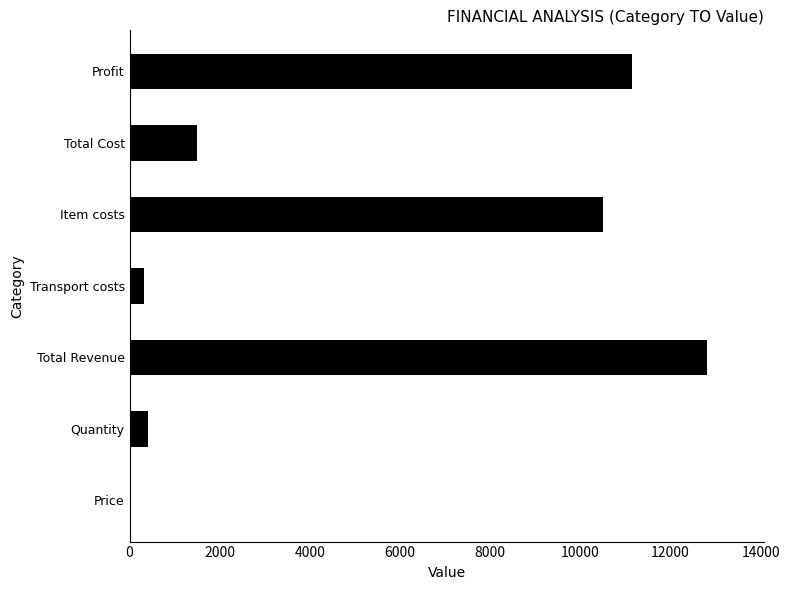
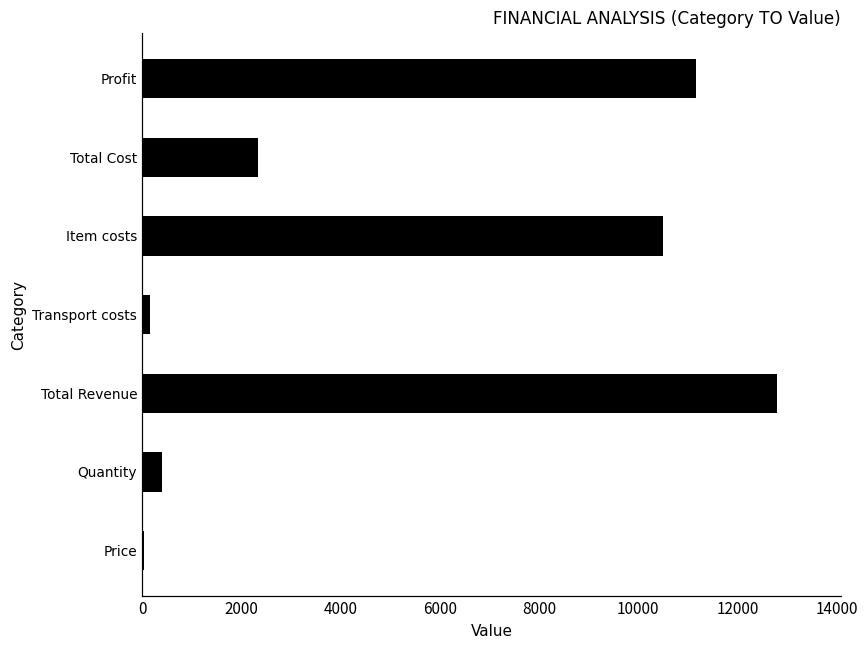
  {
    "Profit": 11200,
-   "Total Cost": 1500,
+   "Total Cost": 2300,
    "Item costs": 10500,
-   "Transport costs": 300,
+   "Transport costs": 100,
    "Total Revenue": 12800,
    "Quantity": 400
  }
